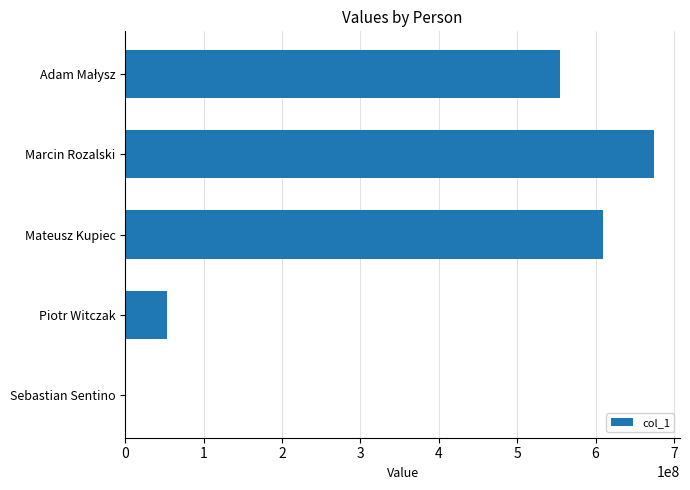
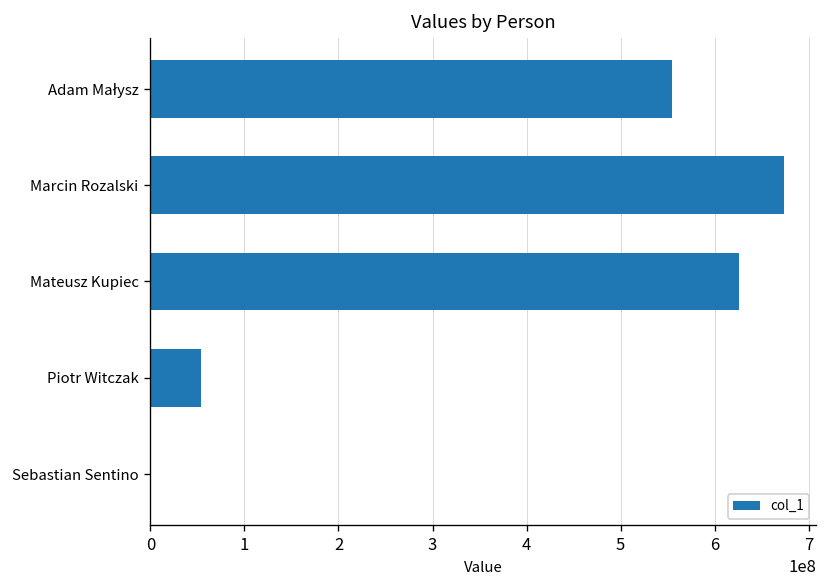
  {
    "Adam Małysz": 550000000,
    "Marcin Rozalski": 670000000,
-   "Mateusz Kupiec": 610000000,
+   "Mateusz Kupiec": 630000000,
    "Piotr Witczak": 50000000
  }
